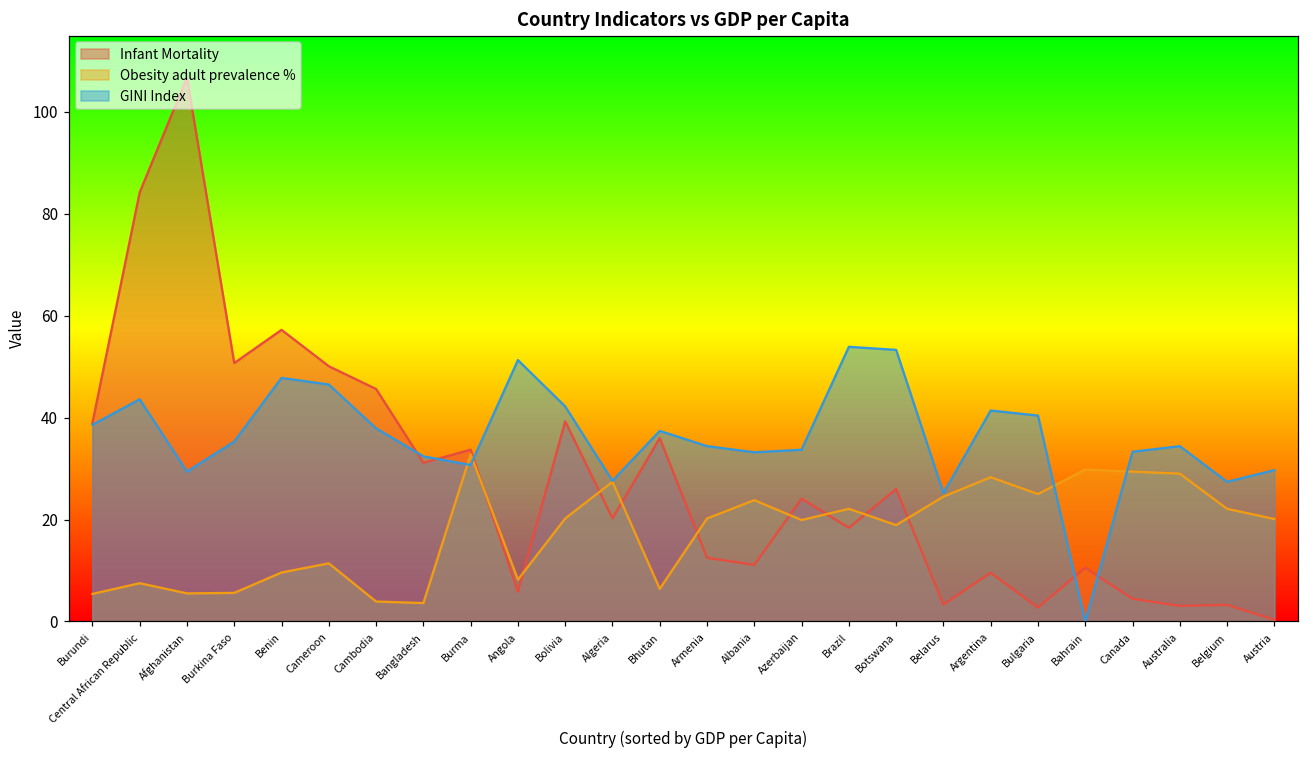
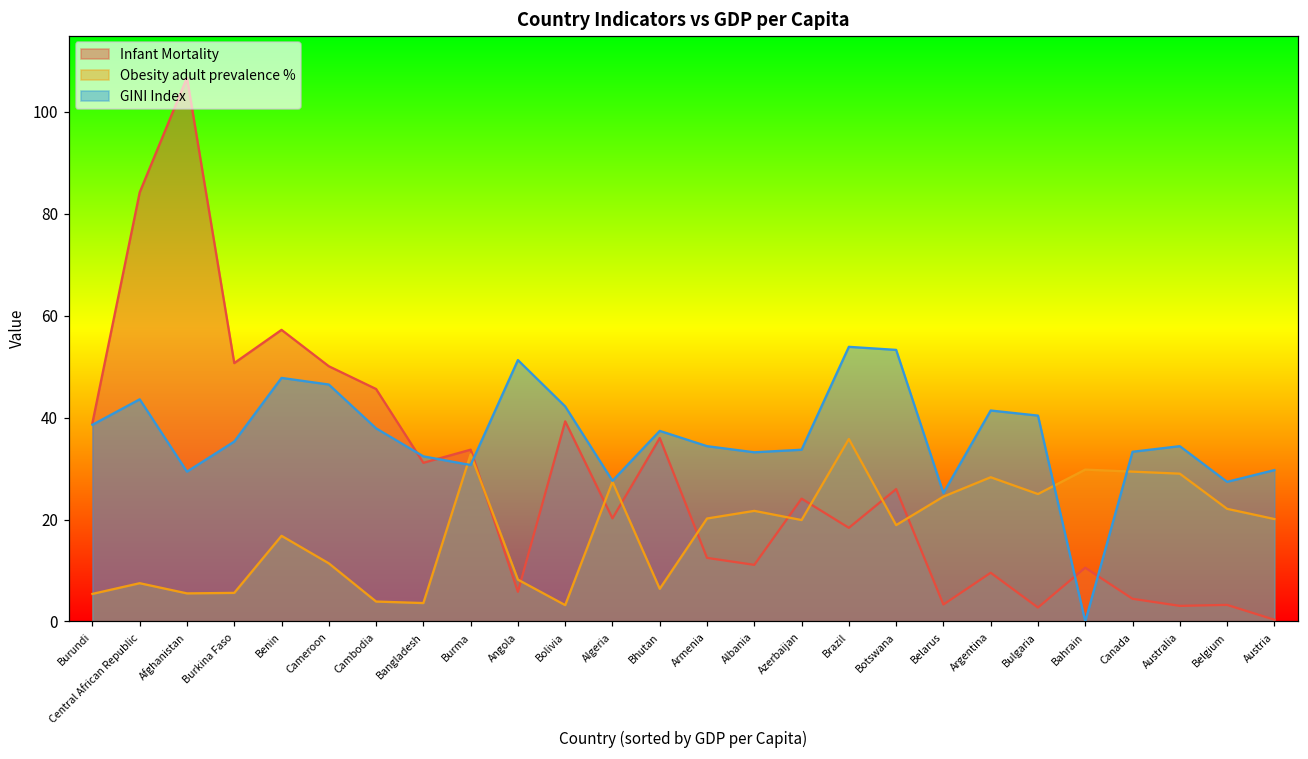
  {
    "Infant Mortality": {
      "Central African Republic": 84,
      "Burkina Faso": 51,
      "Benin": 57,
      "Cameroon": 50,
      "Cambodia": 46,
      "Bangladesh": 31,
      "Burma": 34,
      "Angola": 6,
      "Bolivia": 39,
      "Algeria": 20,
      "Bhutan": 36,
      "Armenia": 12,
      "Albania": 11,
      "Azerbaijan": 24,
      "Brazil": 18,
      "Botswana": 26,
      "Belarus": 3,
      "Argentina": 10,
      "Bulgaria": 3,
      "Bahrain": 11,
      "Canada": 4,
      "Australia": 3,
      "Belgium": 3,
      "Austria": 0
    },
    "Obesity adult prevalence %": {
      "Burundi": 5,
      "Central African Republic": 8,
      "Afghanistan": 6,
      "Burkina Faso": 6,
-     "Benin": 10,
+     "Benin": 17,
      "Cameroon": 11,
      "Cambodia": 4,
      "Bangladesh": 4,
      "Burma": 33,
      "Angola": 8,
-     "Bolivia": 20,
+     "Bolivia": 3,
      "Bhutan": 6,
      "Armenia": 20,
-     "Albania": 24,
+     "Albania": 22,
      "Azerbaijan": 20,
-     "Brazil": 22,
+     "Brazil": 36,
      "Botswana": 19,
      "Belarus": 25,
      "Argentina": 28,
      "Bulgaria": 25,
      "Bahrain": 30,
      "Canada": 29,
      "Australia": 29,
      "Belgium": 22,
      "Austria": 20
    },
    "GINI Index": {
      "Central African Republic": 44,
      "Afghanistan": 29,
      "Burkina Faso": 35,
      "Benin": 48,
      "Cameroon": 47,
      "Cambodia": 38,
      "Bangladesh": 32,
      "Burma": 31,
      "Angola": 51,
      "Bolivia": 42,
      "Bhutan": 37,
      "Armenia": 34,
      "Albania": 33,
      "Azerbaijan": 34,
      "Brazil": 54,
      "Botswana": 53,
      "Belarus": 25,
      "Argentina": 41,
      "Bulgaria": 40,
      "Bahrain": 0,
      "Canada": 33,
      "Australia": 34,
      "Belgium": 27,
      "Austria": 30
    }
  }
